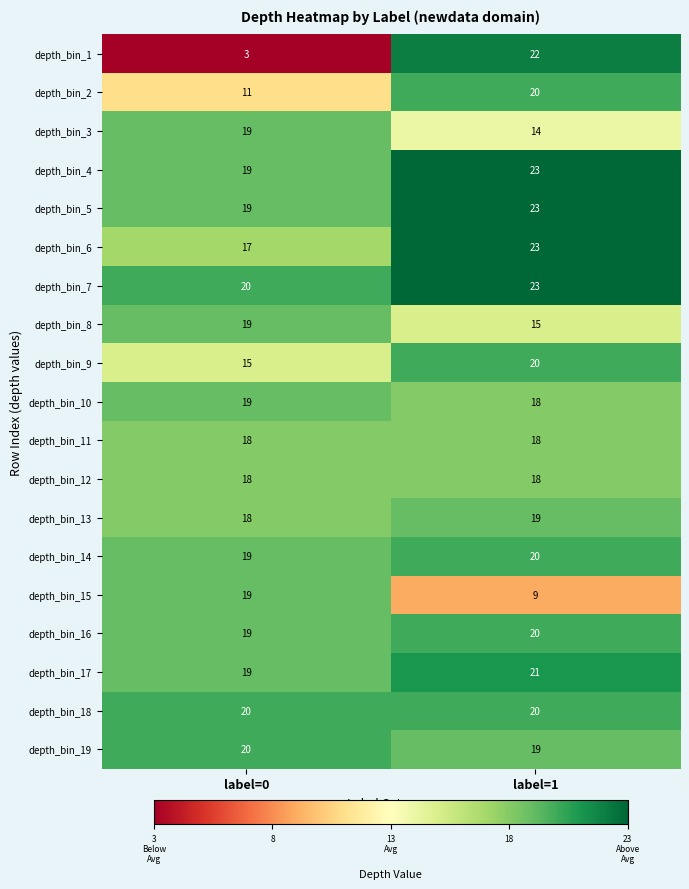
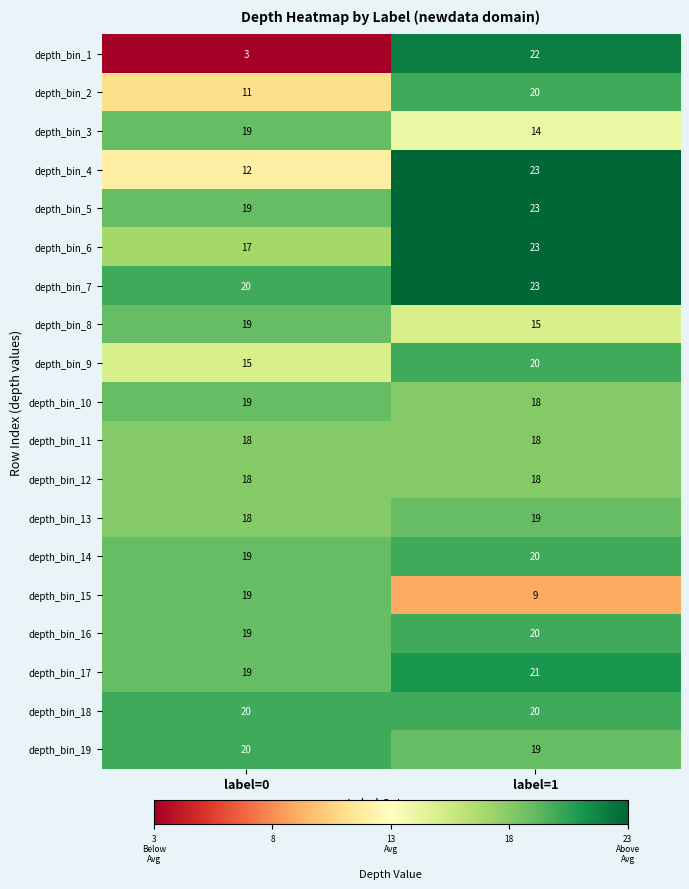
  {
    "depth_bin_1": {
      "label=0": 3,
      "label=1": 22
    },
    "depth_bin_2": {
      "label=0": 11,
      "label=1": 20
    },
    "depth_bin_3": {
      "label=0": 19,
      "label=1": 14
    },
    "depth_bin_4": {
-     "label=0": 19,
+     "label=0": 12,
      "label=1": 23
    },
    "depth_bin_5": {
      "label=0": 19,
      "label=1": 23
    },
    "depth_bin_6": {
      "label=0": 17,
      "label=1": 23
    },
    "depth_bin_7": {
      "label=0": 20,
      "label=1": 23
    },
    "depth_bin_8": {
      "label=0": 19,
      "label=1": 15
    },
    "depth_bin_9": {
      "label=0": 15,
      "label=1": 20
    },
    "depth_bin_10": {
      "label=0": 19,
      "label=1": 18
    },
    "depth_bin_11": {
      "label=0": 18,
      "label=1": 18
    },
    "depth_bin_12": {
      "label=0": 18,
      "label=1": 18
    },
    "depth_bin_13": {
      "label=0": 18,
      "label=1": 19
    },
    "depth_bin_14": {
      "label=0": 19,
      "label=1": 20
    },
    "depth_bin_15": {
      "label=0": 19,
      "label=1": 9
    },
    "depth_bin_16": {
      "label=0": 19,
      "label=1": 20
    },
    "depth_bin_17": {
      "label=0": 19,
      "label=1": 21
    },
    "depth_bin_18": {
      "label=0": 20,
      "label=1": 20
    },
    "depth_bin_19": {
      "label=0": 20,
      "label=1": 19
    }
  }
